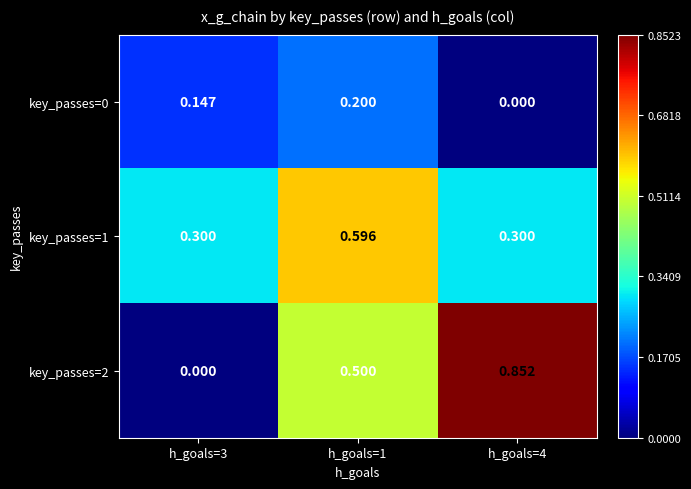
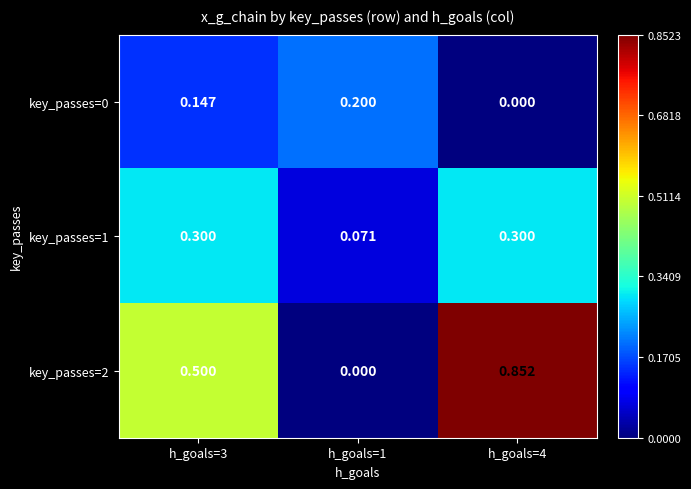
  {
    "key_passes=0": {
      "h_goals=3": 0.147,
      "h_goals=1": 0.200,
      "h_goals=4": 0.000
    },
    "key_passes=1": {
      "h_goals=3": 0.300,
-     "h_goals=1": 0.596,
+     "h_goals=1": 0.071,
      "h_goals=4": 0.300
    },
    "key_passes=2": {
-     "h_goals=3": 0.000,
-     "h_goals=1": 0.500,
+     "h_goals=3": 0.500,
+     "h_goals=1": 0.000,
      "h_goals=4": 0.852
    }
  }
